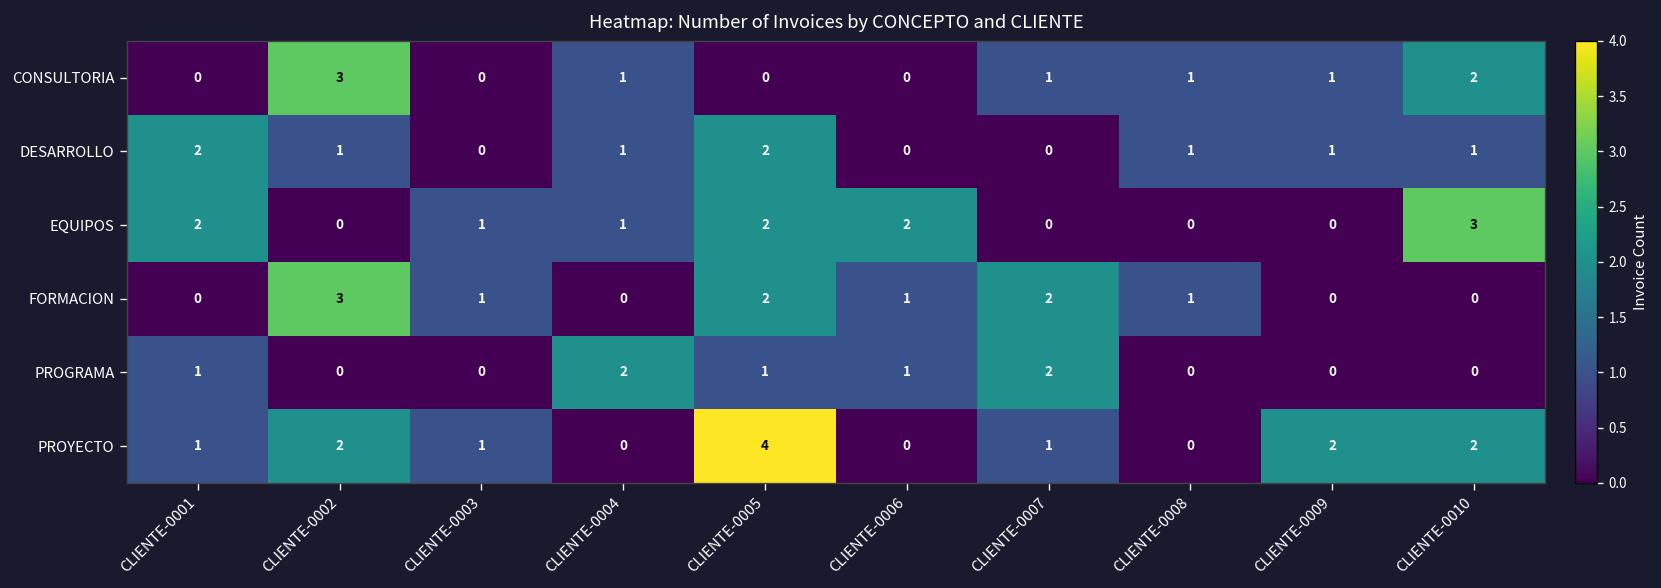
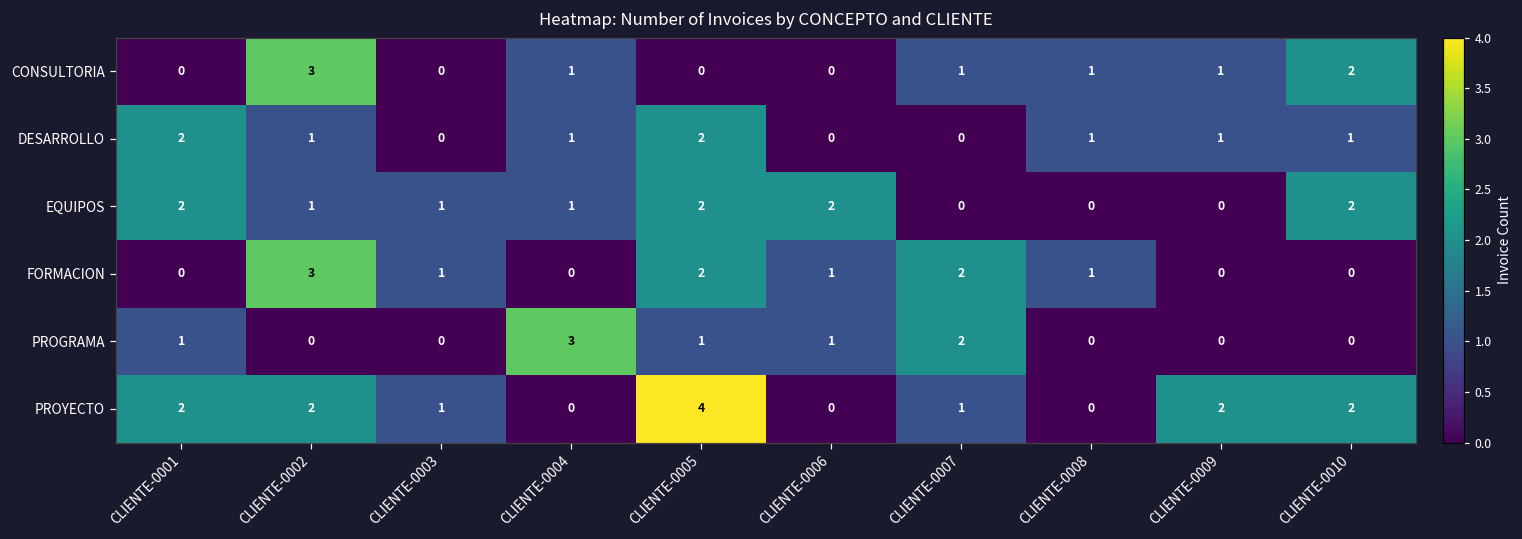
  {
    "CONSULTORIA": {
      "CLIENTE-0001": 0,
      "CLIENTE-0002": 3,
      "CLIENTE-0003": 0,
      "CLIENTE-0004": 1,
      "CLIENTE-0005": 0,
      "CLIENTE-0006": 0,
      "CLIENTE-0007": 1,
      "CLIENTE-0008": 1,
      "CLIENTE-0009": 1,
      "CLIENTE-0010": 2
    },
    "DESARROLLO": {
      "CLIENTE-0001": 2,
      "CLIENTE-0002": 1,
      "CLIENTE-0003": 0,
      "CLIENTE-0004": 1,
      "CLIENTE-0005": 2,
      "CLIENTE-0006": 0,
      "CLIENTE-0007": 0,
      "CLIENTE-0008": 1,
      "CLIENTE-0009": 1,
      "CLIENTE-0010": 1
    },
    "EQUIPOS": {
      "CLIENTE-0001": 2,
-     "CLIENTE-0002": 0,
+     "CLIENTE-0002": 1,
      "CLIENTE-0003": 1,
      "CLIENTE-0004": 1,
      "CLIENTE-0005": 2,
      "CLIENTE-0006": 2,
      "CLIENTE-0007": 0,
      "CLIENTE-0008": 0,
      "CLIENTE-0009": 0,
-     "CLIENTE-0010": 3
+     "CLIENTE-0010": 2
    },
    "FORMACION": {
      "CLIENTE-0001": 0,
      "CLIENTE-0002": 3,
      "CLIENTE-0003": 1,
      "CLIENTE-0004": 0,
      "CLIENTE-0005": 2,
      "CLIENTE-0006": 1,
      "CLIENTE-0007": 2,
      "CLIENTE-0008": 1,
      "CLIENTE-0009": 0,
      "CLIENTE-0010": 0
    },
    "PROGRAMA": {
      "CLIENTE-0001": 1,
      "CLIENTE-0002": 0,
      "CLIENTE-0003": 0,
-     "CLIENTE-0004": 2,
+     "CLIENTE-0004": 3,
      "CLIENTE-0005": 1,
      "CLIENTE-0006": 1,
      "CLIENTE-0007": 2,
      "CLIENTE-0008": 0,
      "CLIENTE-0009": 0,
      "CLIENTE-0010": 0
    },
    "PROYECTO": {
-     "CLIENTE-0001": 1,
+     "CLIENTE-0001": 2,
      "CLIENTE-0002": 2,
      "CLIENTE-0003": 1,
      "CLIENTE-0004": 0,
      "CLIENTE-0005": 4,
      "CLIENTE-0006": 0,
      "CLIENTE-0007": 1,
      "CLIENTE-0008": 0,
      "CLIENTE-0009": 2,
      "CLIENTE-0010": 2
    }
  }
